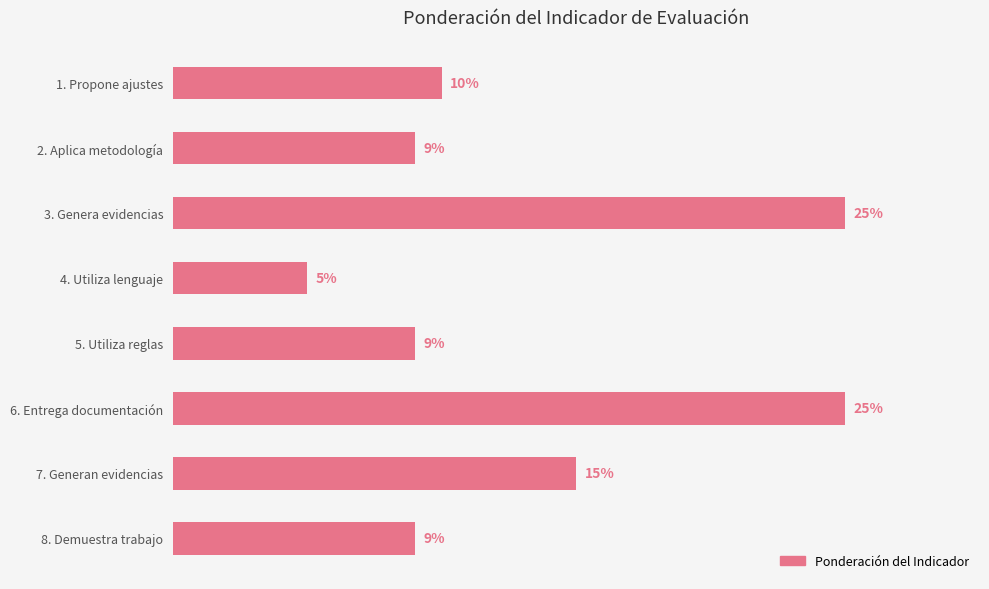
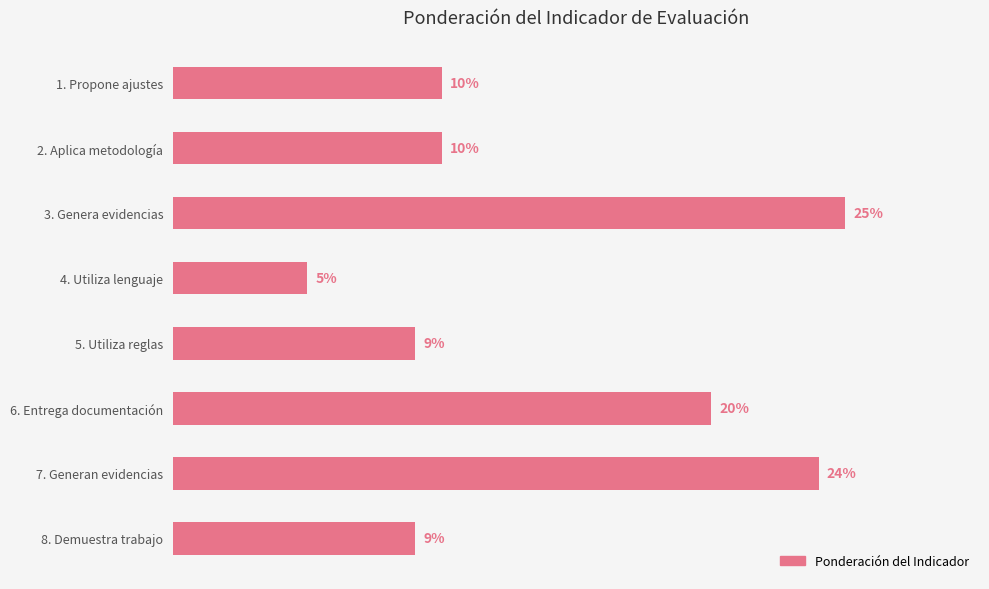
  {
    "1. Propone ajustes": "10%",
-   "2. Aplica metodología": "9%",
+   "2. Aplica metodología": "10%",
    "3. Genera evidencias": "25%",
    "4. Utiliza lenguaje": "5%",
    "5. Utiliza reglas": "9%",
-   "6. Entrega documentación": "25%",
-   "7. Generan evidencias": "15%",
+   "6. Entrega documentación": "20%",
+   "7. Generan evidencias": "24%",
    "8. Demuestra trabajo": "9%"
  }
